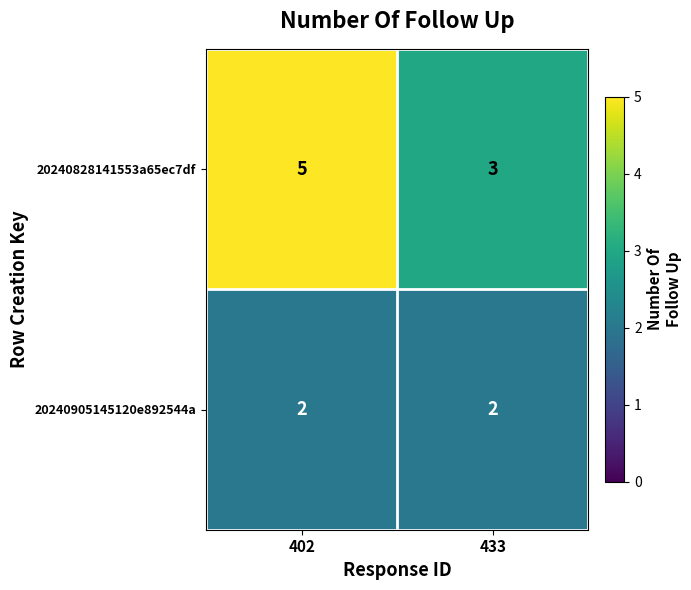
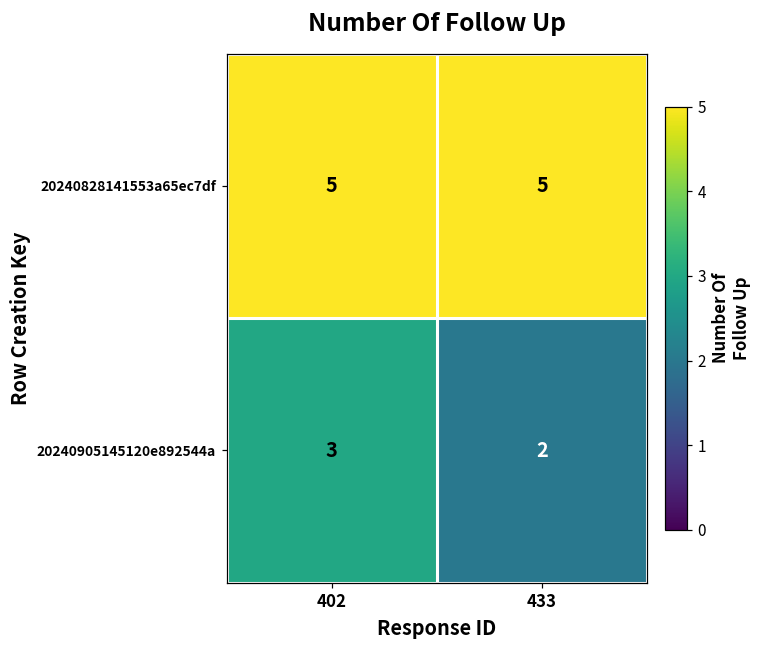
  {
    "20240828141553a65ec7df": {
      "402": 5,
-     "433": 3
+     "433": 5
    },
    "20240905145120e892544a": {
-     "402": 2,
+     "402": 3,
      "433": 2
    }
  }
